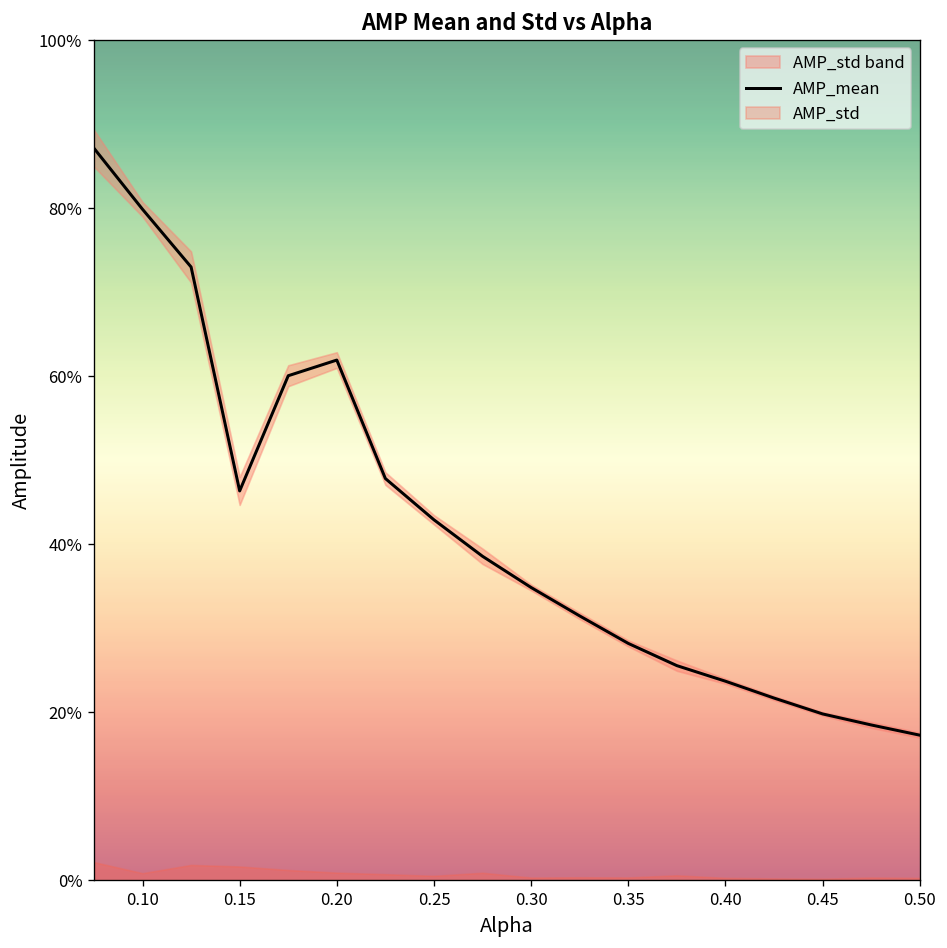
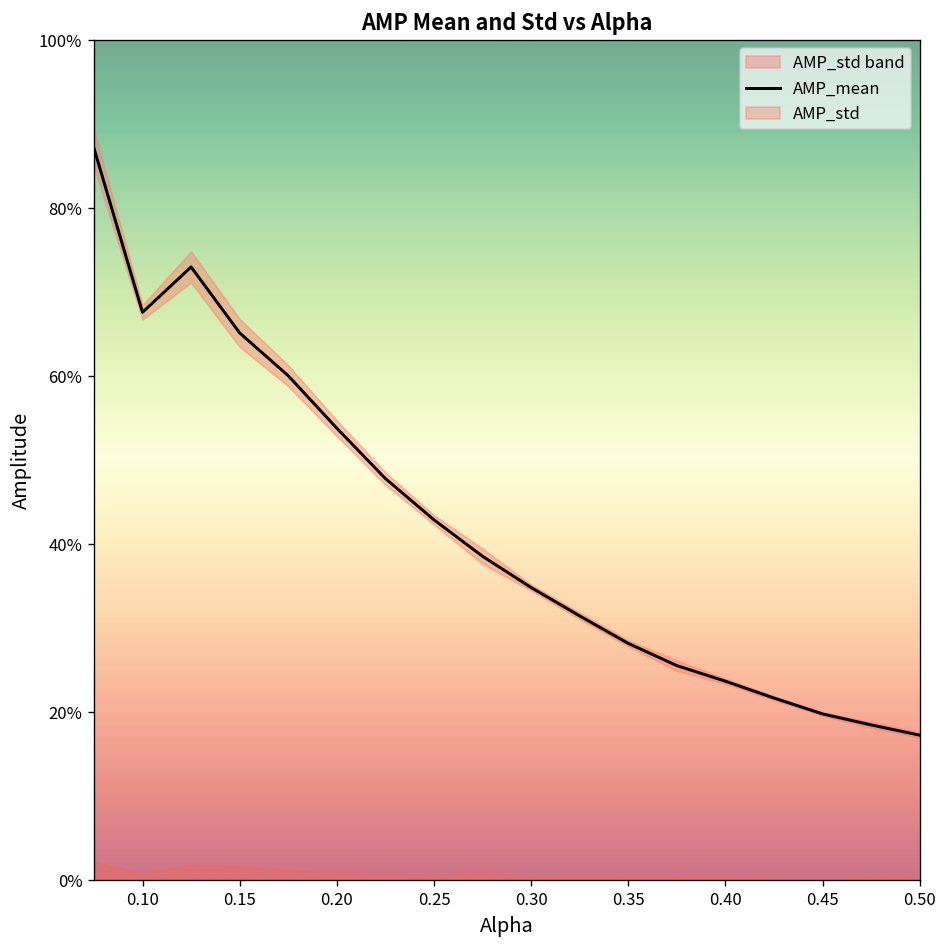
  {
    "AMP_mean": {
-     "0.10": "80%",
-     "0.15": "46%",
-     "0.20": "62%",
+     "0.10": "68%",
+     "0.15": "65%",
+     "0.20": "54%",
      "0.25": "43%"
    }
  }
